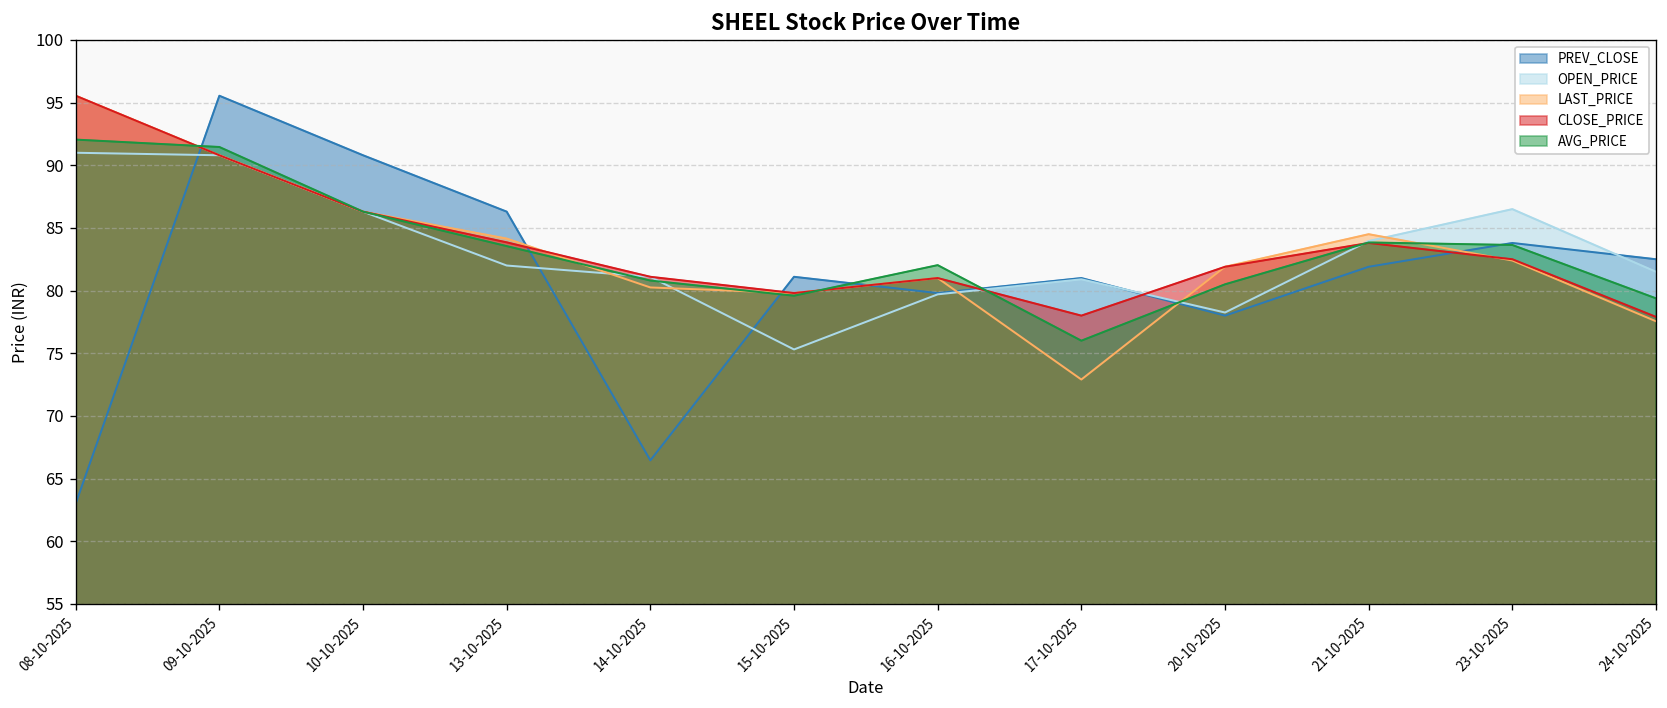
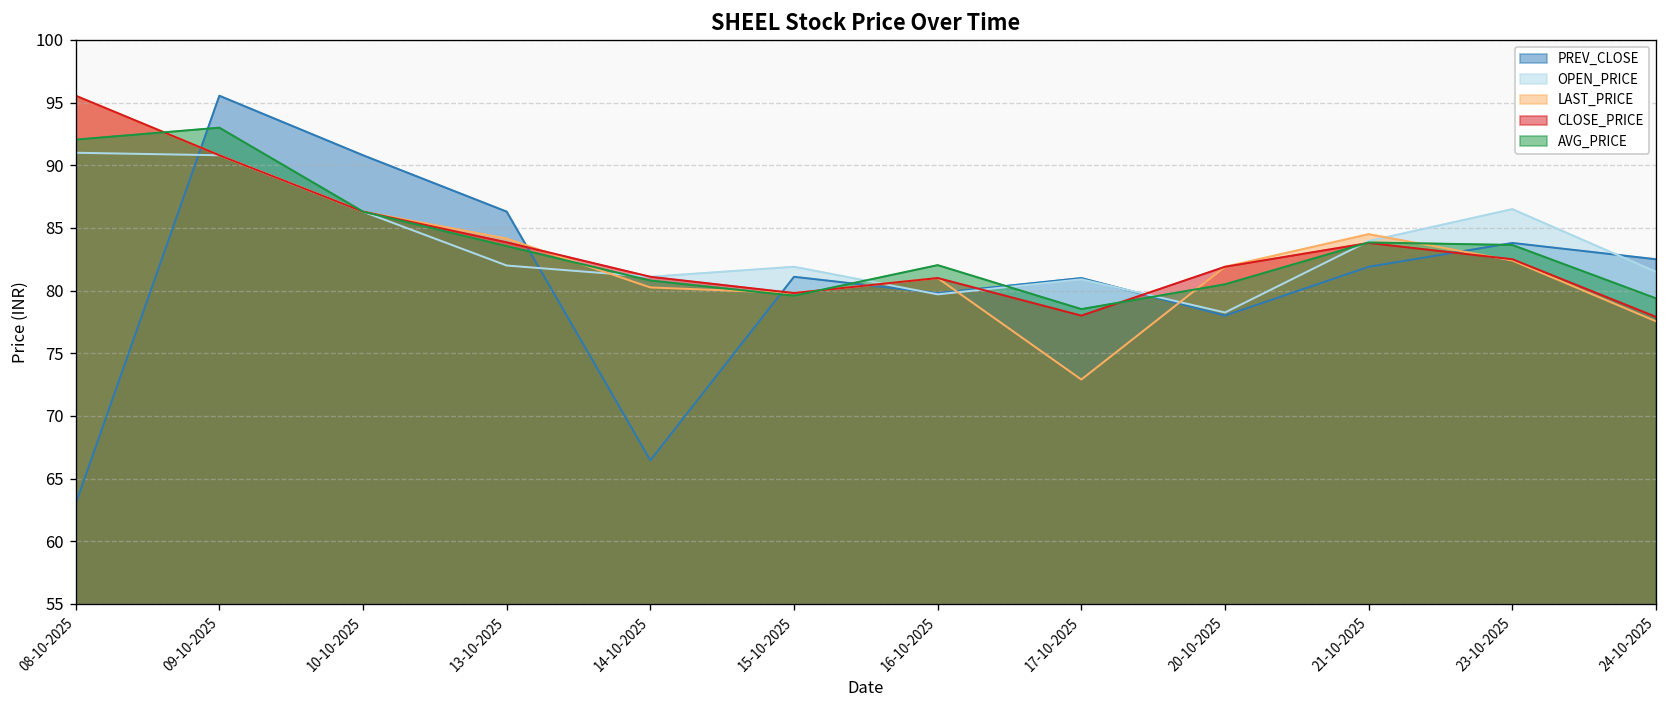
  {
    "PREV_CLOSE": {
      "08-10-2025": 63.0,
      "09-10-2025": 95.6,
      "10-10-2025": 90.8,
      "13-10-2025": 86.3,
      "14-10-2025": 66.5,
      "15-10-2025": 81.1,
      "20-10-2025": 78.0,
      "21-10-2025": 81.9,
      "24-10-2025": 82.5
    },
    "OPEN_PRICE": {
      "08-10-2025": 91.0,
      "13-10-2025": 82.0,
-     "15-10-2025": 75.3,
+     "15-10-2025": 81.9,
      "20-10-2025": 78.3,
      "23-10-2025": 86.5,
      "24-10-2025": 81.5
    },
    "LAST_PRICE": {
      "13-10-2025": 84.2,
      "14-10-2025": 80.3,
      "17-10-2025": 72.9,
      "21-10-2025": 84.5,
      "24-10-2025": 77.6
    },
    "CLOSE_PRICE": {
      "13-10-2025": 83.9,
      "17-10-2025": 78.0,
      "24-10-2025": 77.9
    },
    "AVG_PRICE": {
      "08-10-2025": 92.1,
-     "09-10-2025": 91.5,
+     "09-10-2025": 93.0,
      "13-10-2025": 83.6,
      "14-10-2025": 80.8,
      "16-10-2025": 82.0,
-     "17-10-2025": 76.0,
+     "17-10-2025": 78.5,
      "20-10-2025": 80.5,
      "24-10-2025": 79.4
    }
  }
